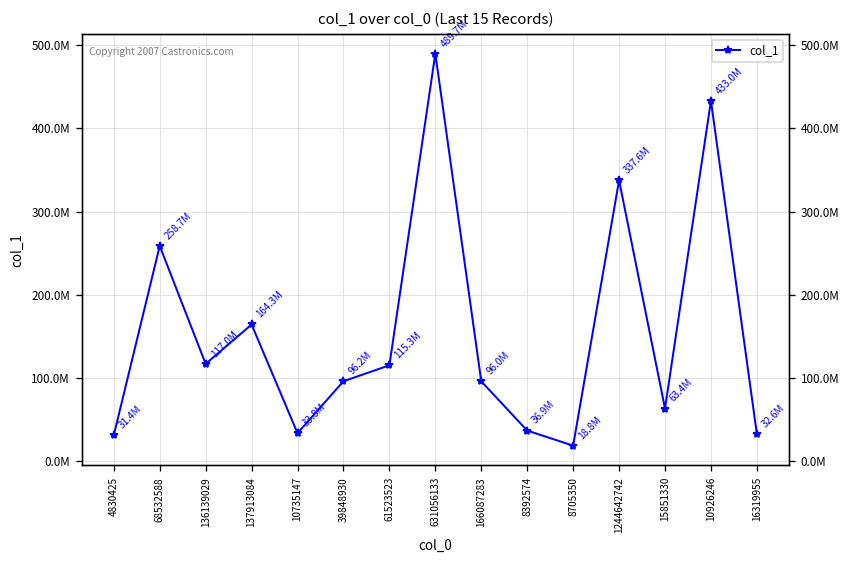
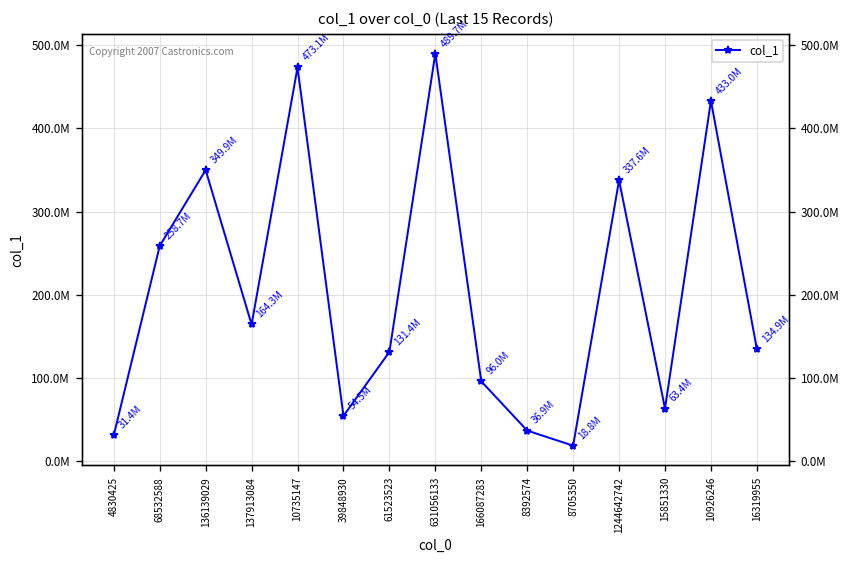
  {
    "4830425": "31.4M",
    "68532588": "258.7M",
-   "136139029": "117.0M",
+   "136139029": "349.9M",
    "137913084": "164.3M",
-   "10735147": "33.8M",
-   "39848930": "96.2M",
-   "61523523": "115.3M",
+   "10735147": "473.1M",
+   "39848930": "54.5M",
+   "61523523": "131.4M",
    "631056133": "489.7M",
    "166087283": "96.0M",
    "8392574": "36.9M",
    "8705350": "18.8M",
    "1244642742": "337.6M",
    "15851330": "63.4M",
    "10926246": "433.0M",
-   "16319955": "32.6M"
+   "16319955": "134.9M"
  }
